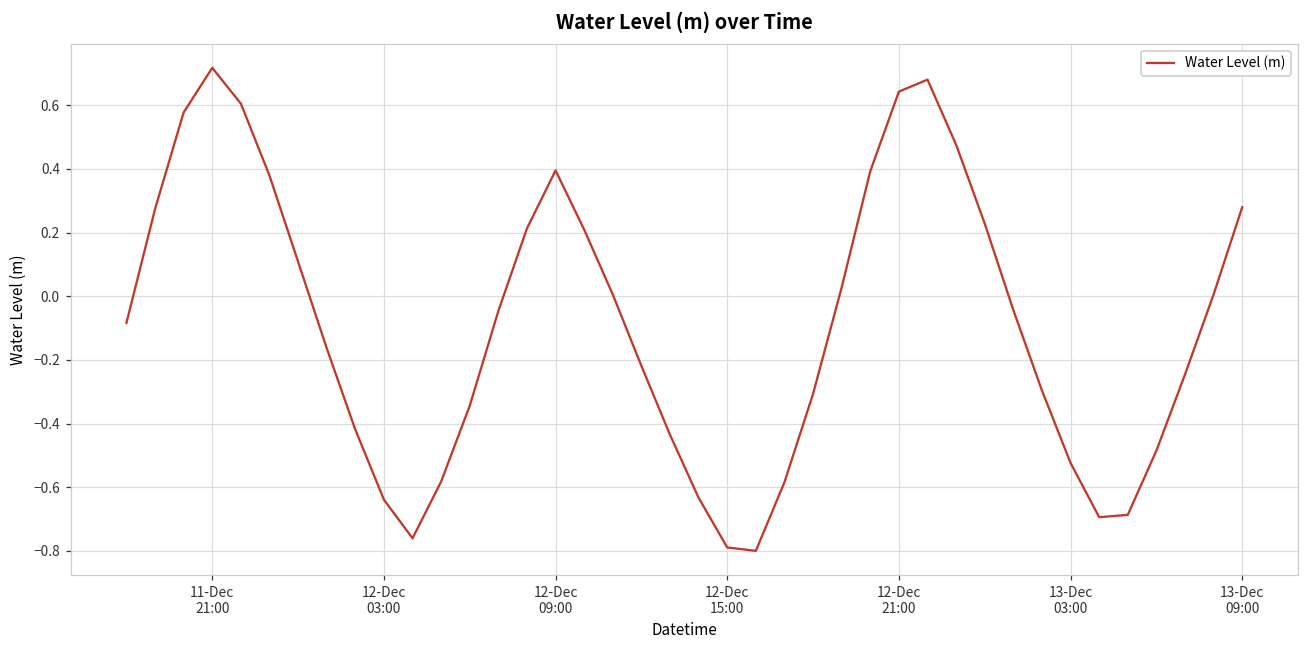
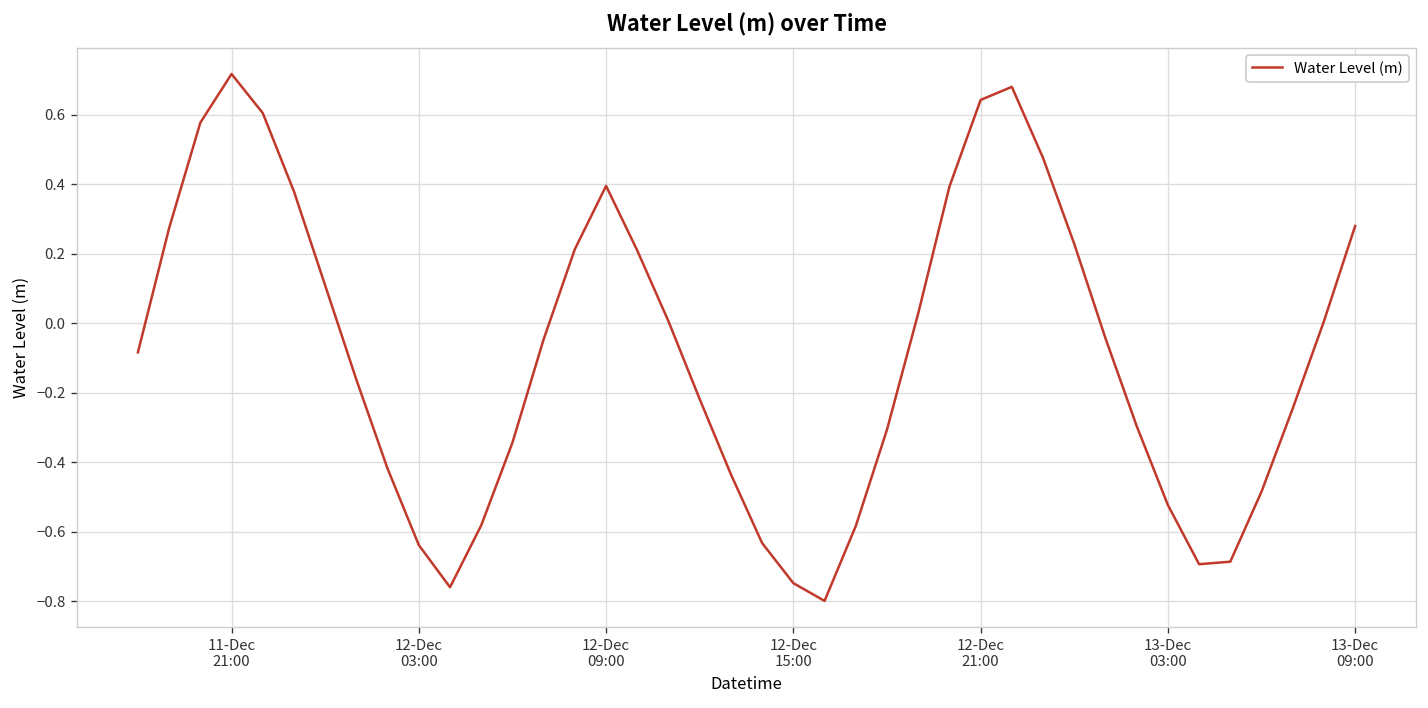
  {
    "11-Dec 21:00": 0.72,
    "12-Dec 03:00": -0.64,
    "12-Dec 09:00": 0.40,
-   "12-Dec 15:00": -0.79,
+   "12-Dec 15:00": -0.75,
    "12-Dec 21:00": 0.64,
    "13-Dec 03:00": -0.52,
    "13-Dec 09:00": 0.28
  }
